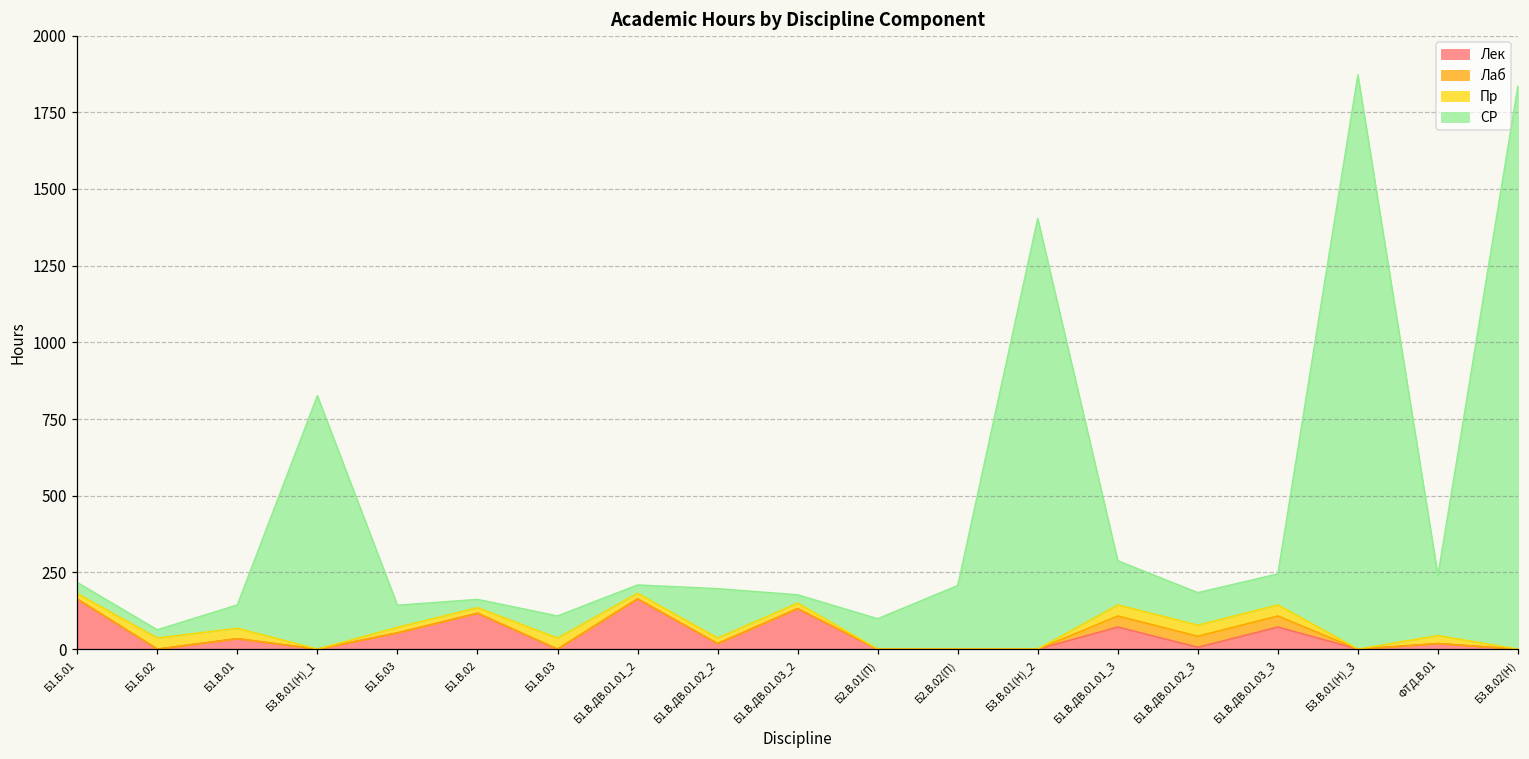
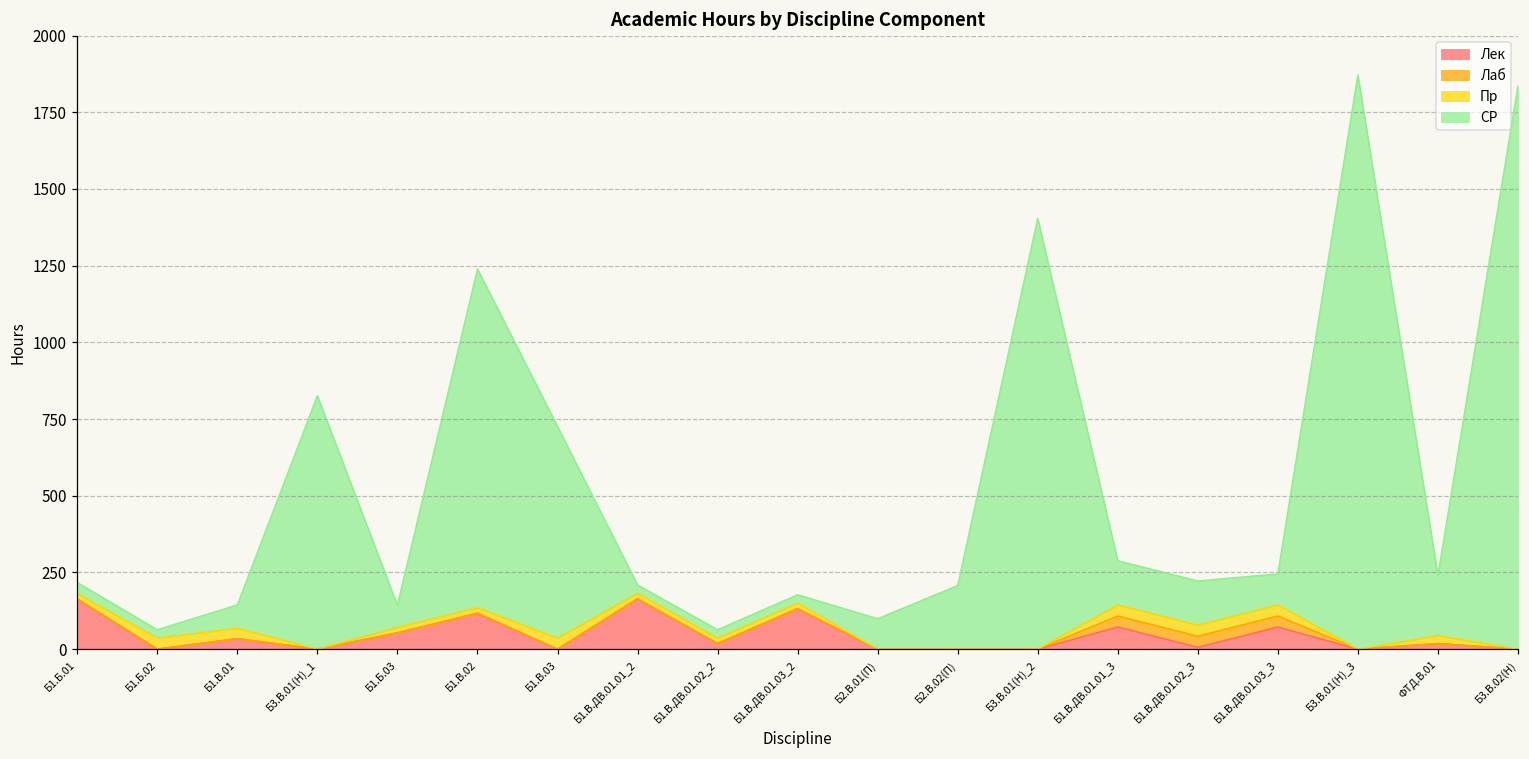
  {
    "Лек": {
      "Б1.В.ДВ.01.01_3": 70,
      "Б1.В.ДВ.01.02_3": 10,
      "Б1.В.ДВ.01.03_3": 70
    },
    "СР": {
      "Б1.Б.01": 40,
      "Б1.Б.02": 30,
      "Б1.В.01": 80,
      "Б3.В.01(Н)_1": 830,
      "Б1.Б.03": 70,
-     "Б1.В.02": 30,
-     "Б1.В.03": 70,
+     "Б1.В.02": 1100,
+     "Б1.В.03": 690,
      "Б1.В.ДВ.01.01_2": 30,
-     "Б1.В.ДВ.01.02_2": 160,
+     "Б1.В.ДВ.01.02_2": 30,
      "Б1.В.ДВ.01.03_2": 30,
      "Б2.В.01(П)": 100,
      "Б2.В.02(П)": 210,
      "Б3.В.01(Н)_2": 1400,
      "Б1.В.ДВ.01.01_3": 140,
-     "Б1.В.ДВ.01.02_3": 110,
+     "Б1.В.ДВ.01.02_3": 140,
      "Б1.В.ДВ.01.03_3": 100,
      "Б3.В.01(Н)_3": 1870,
      "ФТД.В.01": 200,
      "Б3.В.02(Н)": 1840
    }
  }
